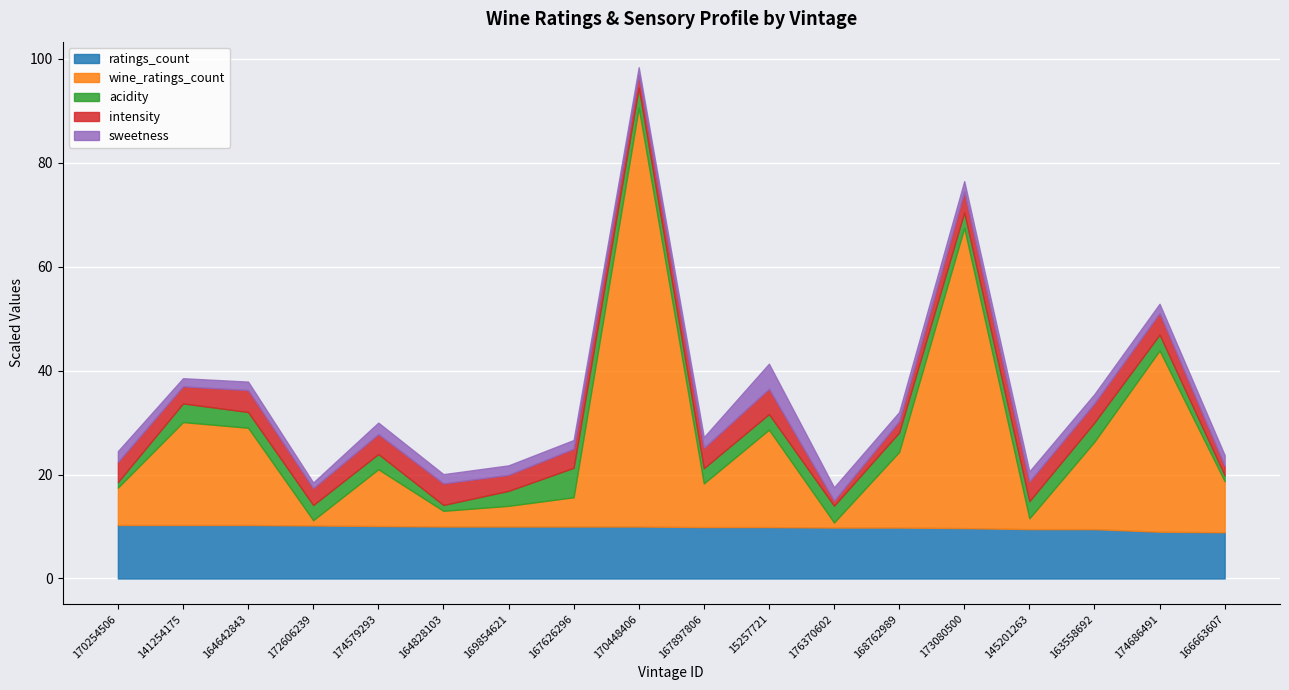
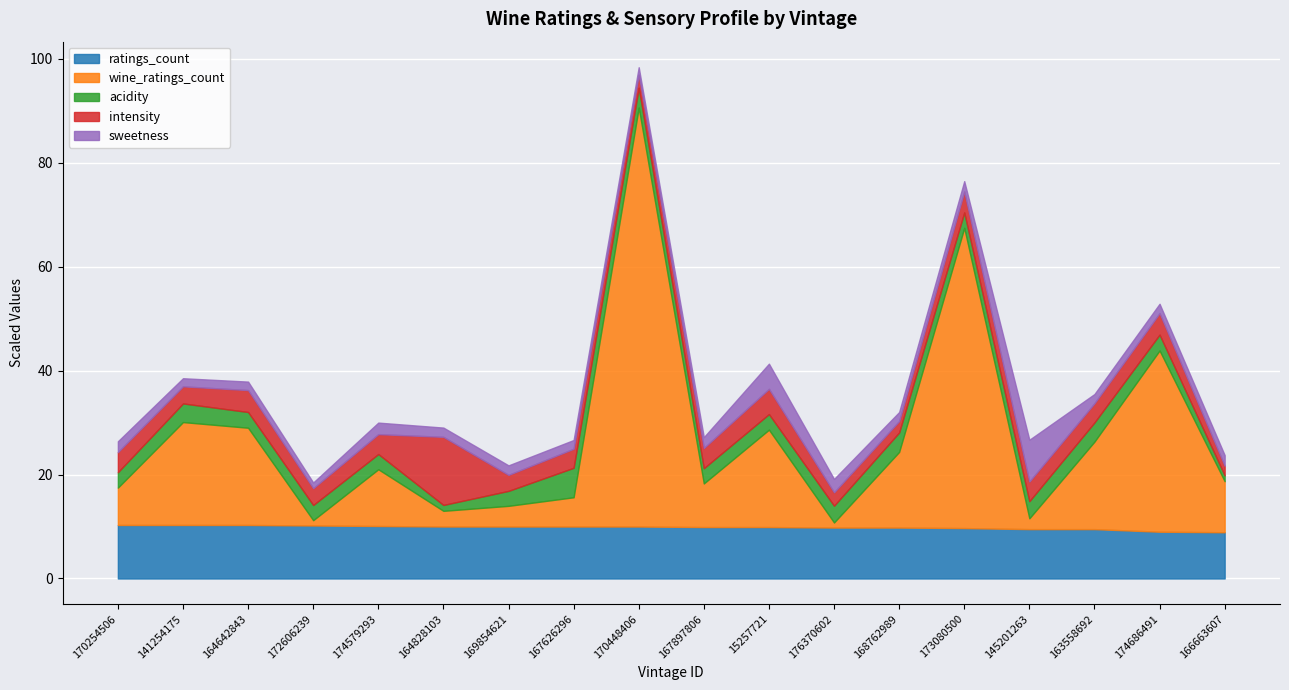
  {
    "ratings_count": {
      "170254506": 10,
      "141254175": 10,
      "164642843": 10,
      "172606239": 10,
      "174579293": 10,
      "164828103": 10,
      "169854621": 10,
      "167626296": 10,
      "170448406": 10,
      "167897806": 10,
      "15257721": 10,
      "176370602": 10,
      "168762989": 10,
      "173080500": 10,
      "145201263": 10,
      "163558692": 10,
      "174686491": 9,
      "166663607": 9
    },
    "wine_ratings_count": {
      "170254506": 7,
      "141254175": 20,
      "164642843": 19,
      "172606239": 1,
      "174579293": 11,
      "164828103": 3,
      "169854621": 4,
      "167626296": 6,
      "170448406": 81,
      "167897806": 8,
      "15257721": 19,
      "176370602": 1,
      "168762989": 15,
      "173080500": 58,
      "145201263": 2,
      "163558692": 17,
      "174686491": 35,
      "166663607": 10
    },
    "acidity": {
-     "170254506": 1,
+     "170254506": 3,
      "141254175": 4,
      "164642843": 3,
      "172606239": 3,
      "174579293": 3,
      "164828103": 1,
      "169854621": 3,
      "167626296": 6,
      "170448406": 4,
      "167897806": 3,
      "15257721": 3,
      "176370602": 3,
      "168762989": 4,
      "173080500": 3,
      "145201263": 3,
      "163558692": 4,
      "174686491": 3,
      "166663607": 1
    },
    "intensity": {
      "170254506": 4,
      "141254175": 3,
      "164642843": 4,
      "172606239": 3,
      "174579293": 4,
-     "164828103": 4,
+     "164828103": 13,
      "169854621": 3,
      "167626296": 4,
      "170448406": 3,
      "167897806": 4,
      "15257721": 5,
-     "176370602": 1,
+     "176370602": 3,
      "168762989": 2,
      "173080500": 4,
      "145201263": 4,
      "163558692": 4,
      "174686491": 4,
      "166663607": 2
    },
    "sweetness": {
      "170254506": 2,
      "141254175": 2,
      "164642843": 2,
      "172606239": 1,
      "174579293": 2,
      "164828103": 2,
      "169854621": 2,
      "167626296": 2,
      "170448406": 1,
      "167897806": 2,
      "15257721": 5,
      "176370602": 3,
      "168762989": 2,
      "173080500": 2,
-     "145201263": 2,
+     "145201263": 8,
      "163558692": 2,
      "174686491": 2,
      "166663607": 2
    }
  }
